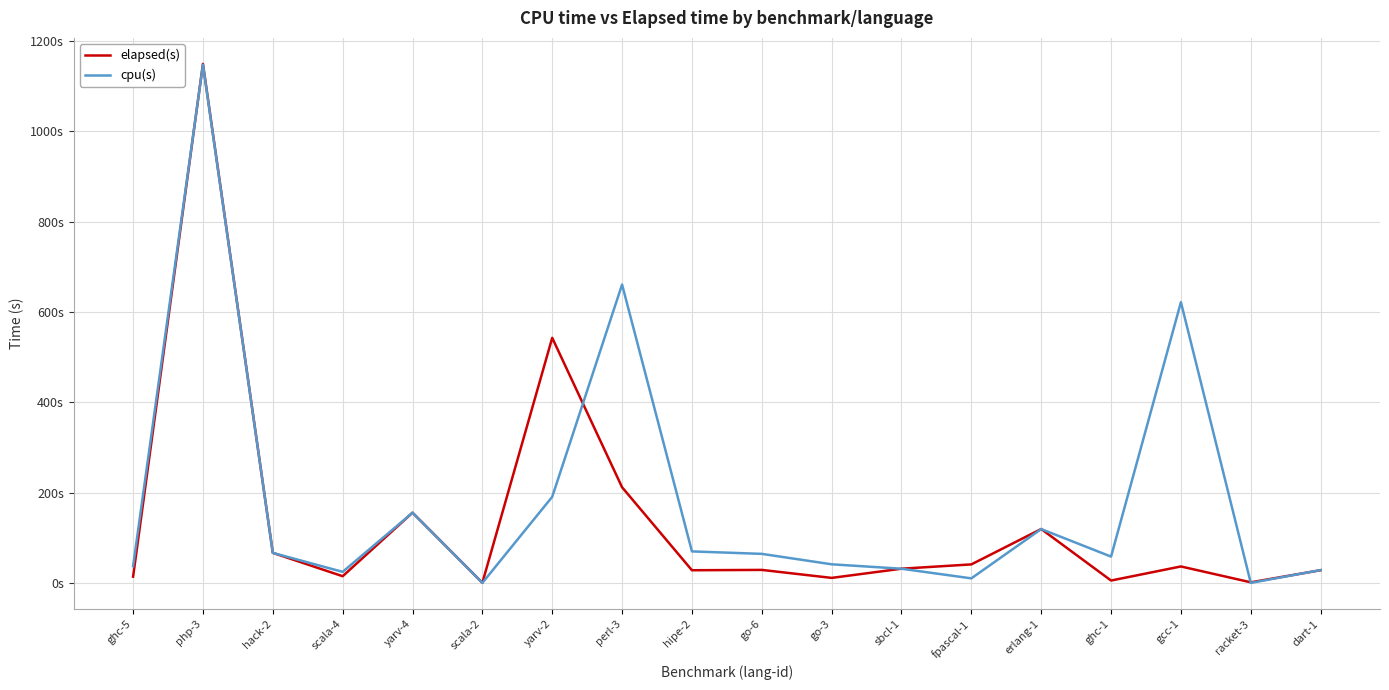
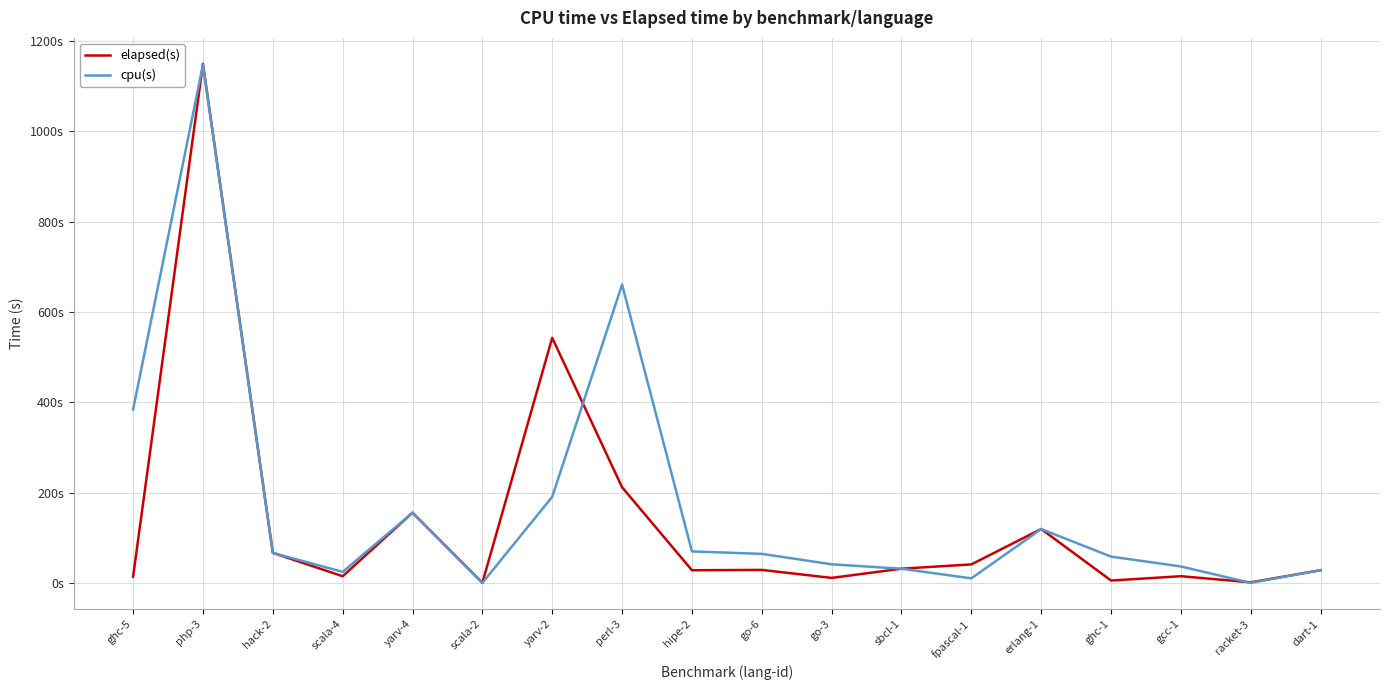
  {
    "elapsed(s)": {
      "ghc-5": "10s",
      "scala-4": "10s",
      "yarv-2": "540s",
      "perl-3": "210s",
      "hipe-2": "30s",
      "go-6": "30s",
      "go-3": "10s",
      "fpascal-1": "40s",
      "ghc-1": "10s",
-     "gcc-1": "40s"
+     "gcc-1": "10s"
    },
    "cpu(s)": {
-     "ghc-5": "40s",
+     "ghc-5": "380s",
      "scala-4": "20s",
      "yarv-2": "190s",
      "perl-3": "660s",
      "hipe-2": "70s",
      "go-6": "60s",
      "go-3": "40s",
      "fpascal-1": "10s",
      "ghc-1": "60s",
-     "gcc-1": "620s"
+     "gcc-1": "40s"
    }
  }
